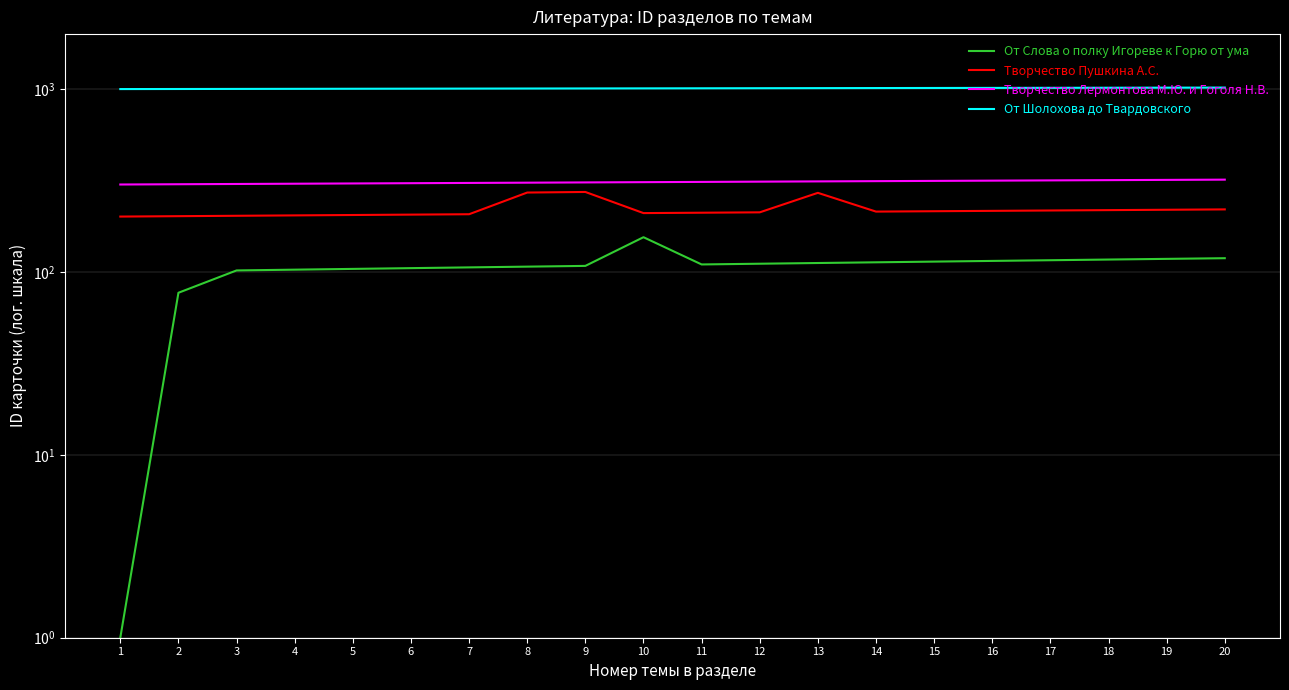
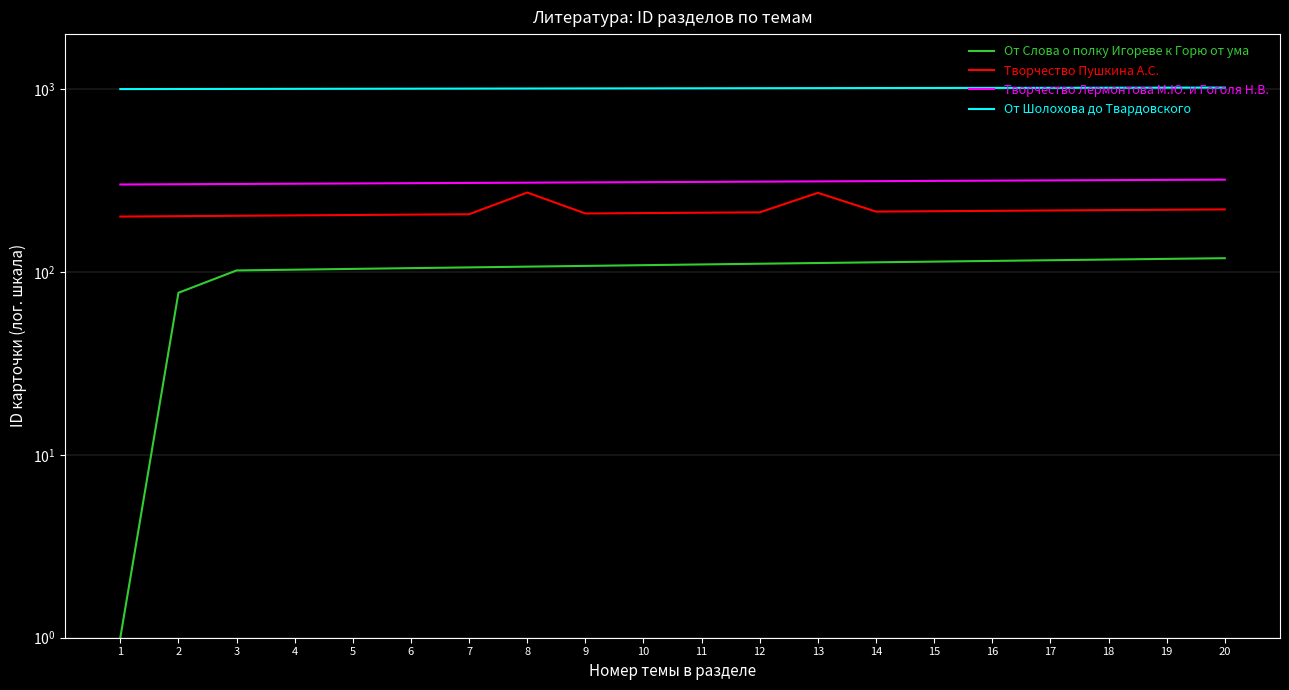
  {
    "От Слова о полку Игореве к Горю от ума": {
      "1": 1,
      "2": 77,
      "3": 100,
      "4": 100,
      "5": 100,
      "6": 110,
      "7": 110,
      "8": 110,
      "9": 110,
-     "10": 160,
+     "10": 110,
      "11": 110,
      "12": 110,
      "13": 110,
      "14": 110,
      "15": 110,
      "16": 120,
      "17": 120,
      "18": 120,
      "19": 120,
      "20": 120
    },
    "Творчество Пушкина А.С.": {
      "1": 200,
      "2": 200,
      "3": 200,
      "4": 200,
      "5": 210,
      "6": 210,
      "7": 210,
      "8": 270,
-     "9": 270,
+     "9": 210,
      "10": 210,
      "11": 210,
      "12": 210,
      "13": 270,
      "14": 210,
      "15": 220,
      "16": 220,
      "17": 220,
      "18": 220,
      "19": 220,
      "20": 220
    },
    "Творчество Лермонтова М.Ю. и Гоголя Н.В.": {
      "1": 300,
      "2": 300,
      "3": 300,
      "4": 300,
      "5": 310,
      "6": 310,
      "7": 310,
      "8": 310,
      "9": 310,
      "10": 310,
      "11": 310,
      "12": 310,
      "13": 310,
      "14": 310,
      "15": 320,
      "16": 320,
      "17": 320,
      "18": 320,
      "19": 320,
      "20": 320
    },
    "От Шолохова до Твардовского": {
      "1": 1000,
      "2": 1000,
      "3": 1000,
      "4": 1000,
      "5": 1000,
      "6": 1000,
      "7": 1000,
      "8": 1000,
      "9": 1000,
      "10": 1000,
      "11": 1000,
      "12": 1000,
      "13": 1000,
      "14": 1000,
      "15": 1000,
      "16": 1000,
      "17": 1000,
      "18": 1000,
      "19": 1000,
      "20": 1000
    }
  }
